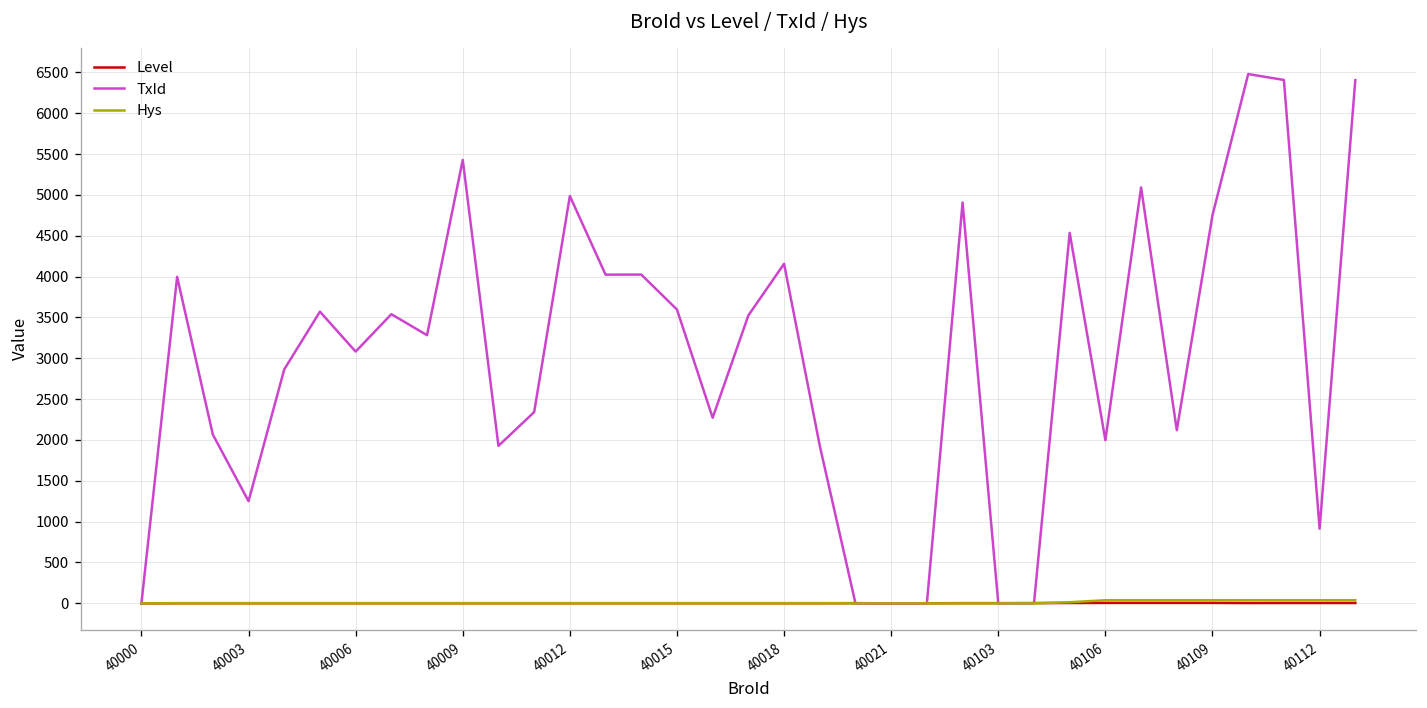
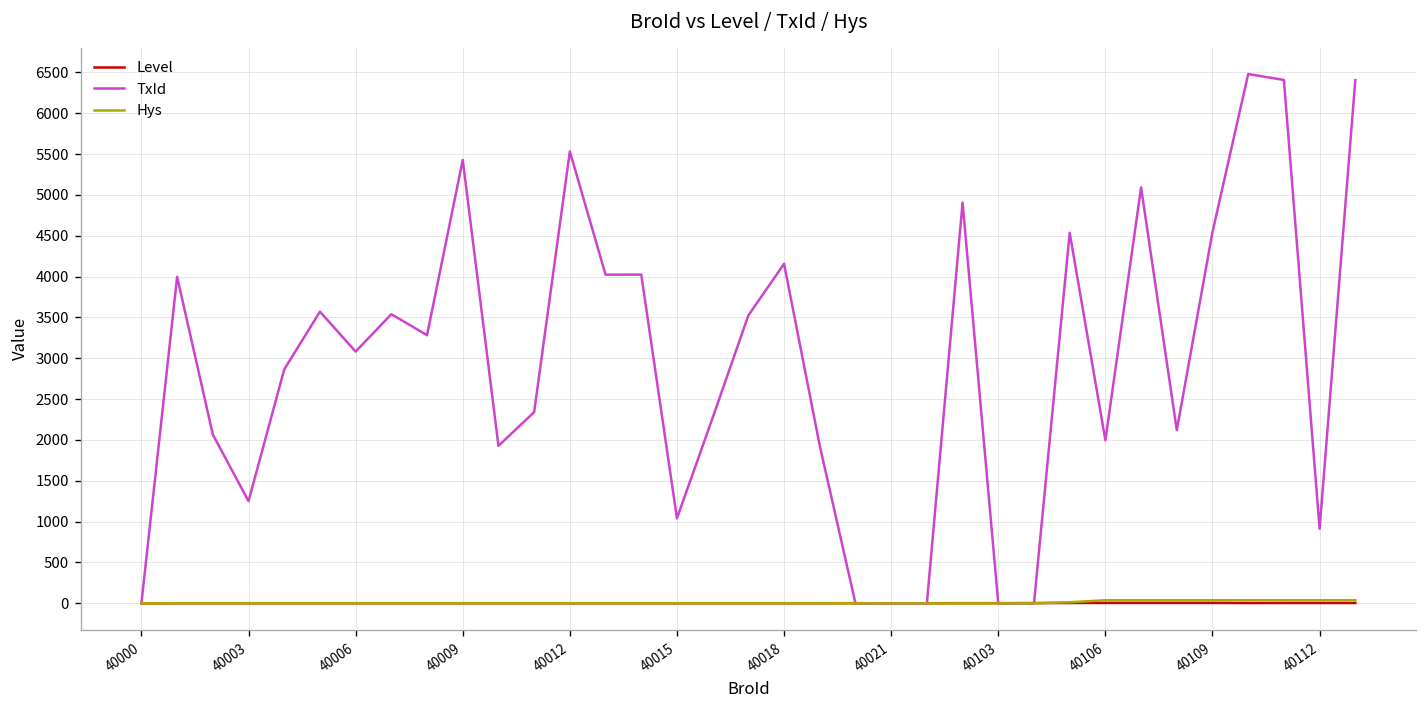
  {
    "TxId": {
      "40003": 1300,
      "40006": 3100,
      "40009": 5400,
-     "40012": 5000,
-     "40015": 3600,
+     "40012": 5500,
+     "40015": 1000,
      "40018": 4200,
      "40106": 2000,
-     "40109": 4800,
+     "40109": 4500,
      "40112": 900
    }
  }
